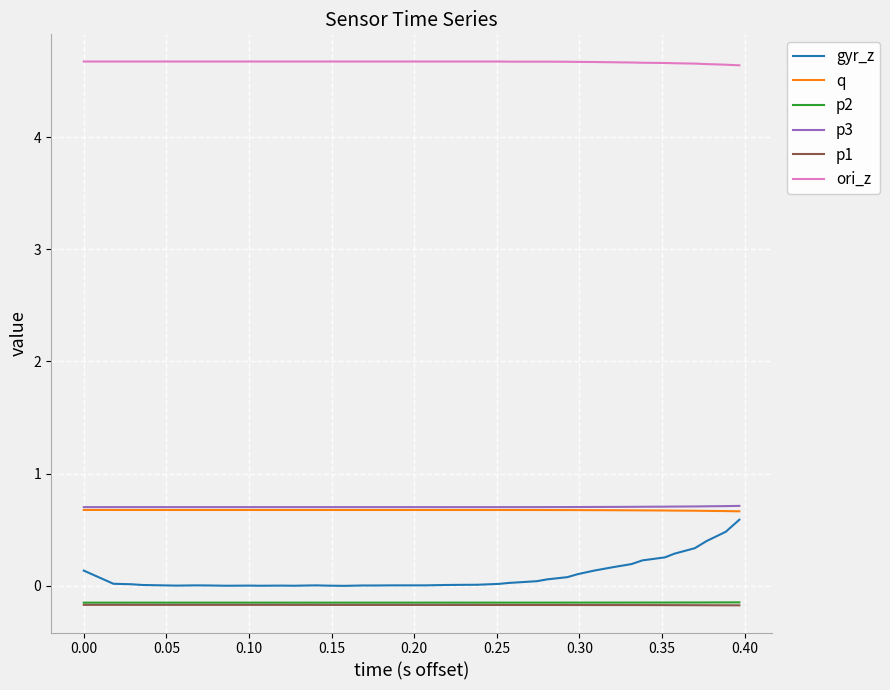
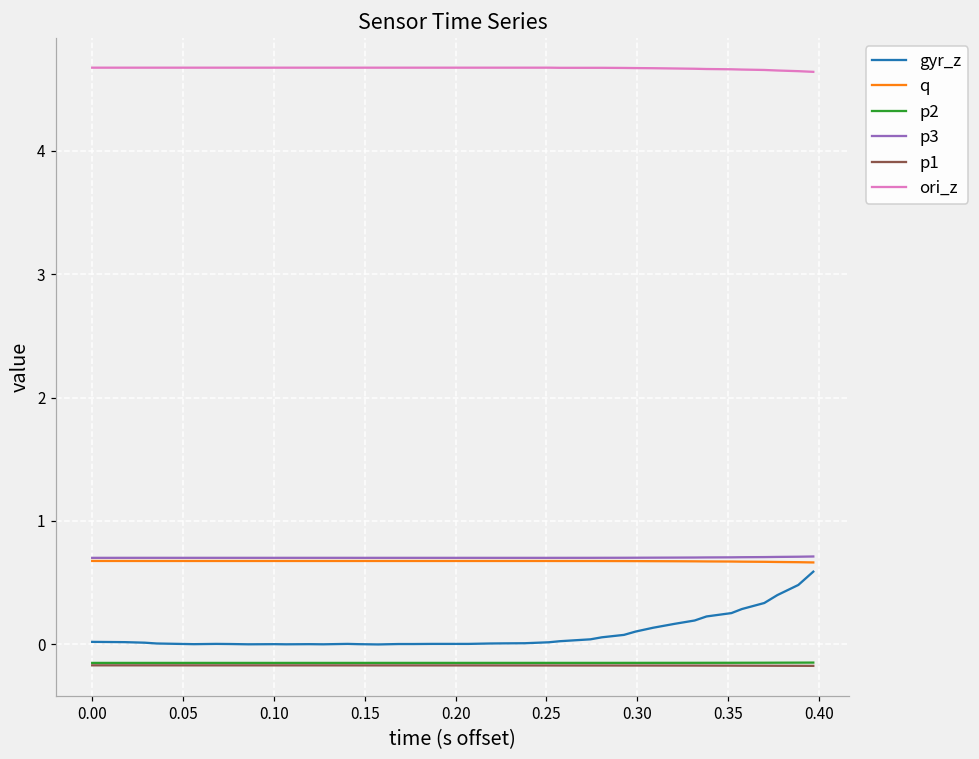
  {
    "gyr_z": {
-     "0.00": 0.13
+     "0.00": 0.02
    },
    "q": {
      "0.00": 0.68
    },
    "p3": {
      "0.00": 0.70
    },
    "ori_z": {
      "0.00": 4.68
    }
  }
